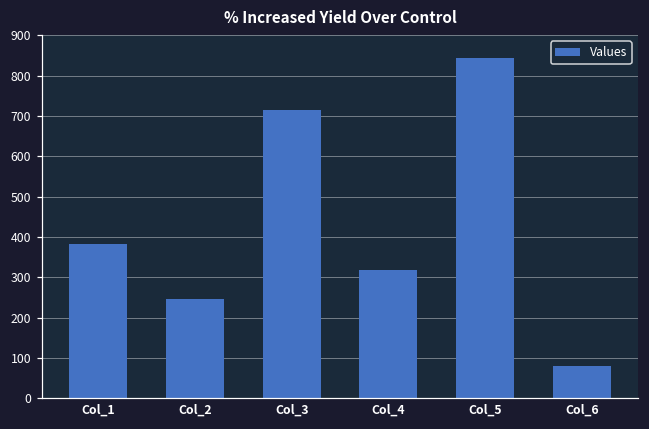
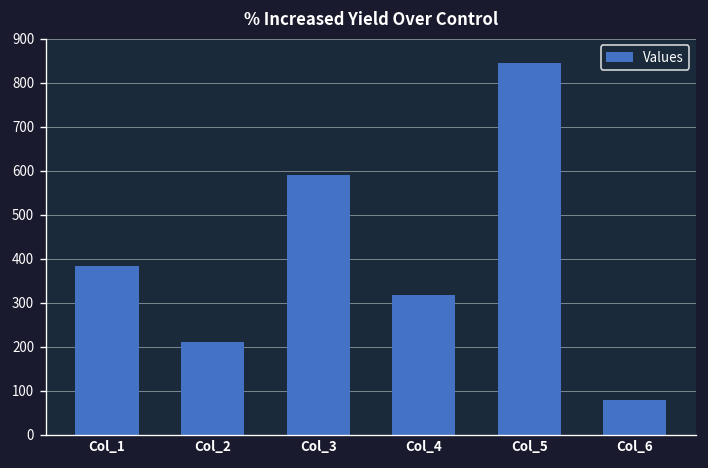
  {
    "Col_1": 380,
-   "Col_2": 250,
-   "Col_3": 720,
+   "Col_2": 210,
+   "Col_3": 590,
    "Col_4": 320,
    "Col_5": 840,
    "Col_6": 80
  }
